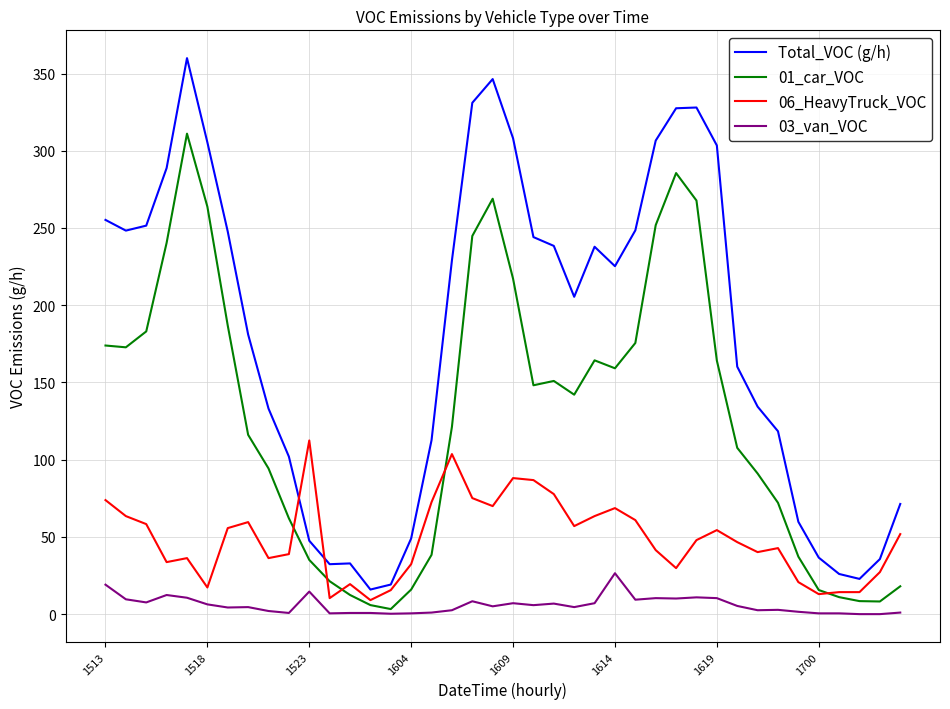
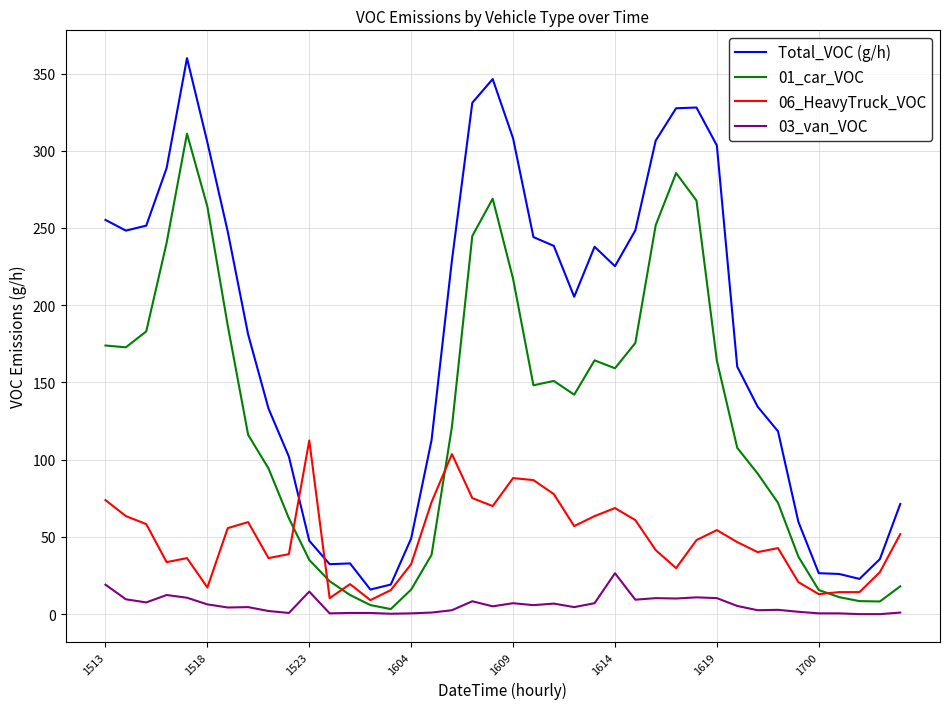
  {
    "Total_VOC (g/h)": {
      "1513": 255,
      "1518": 305,
      "1523": 48,
      "1604": 49,
      "1609": 308,
      "1614": 225,
      "1619": 303,
-     "1700": 37
+     "1700": 27
    },
    "01_car_VOC": {
      "1513": 174,
      "1518": 264,
      "1523": 35,
      "1604": 16,
      "1609": 217,
      "1614": 159,
      "1619": 164,
      "1700": 16
    },
    "06_HeavyTruck_VOC": {
      "1513": 74,
      "1518": 17,
      "1523": 112,
      "1604": 32,
      "1609": 88,
      "1614": 69,
      "1619": 54,
      "1700": 13
    },
    "03_van_VOC": {
      "1513": 19,
      "1518": 6,
      "1523": 15,
      "1604": 1,
      "1609": 7,
      "1614": 26,
      "1619": 10,
      "1700": 1
    }
  }
